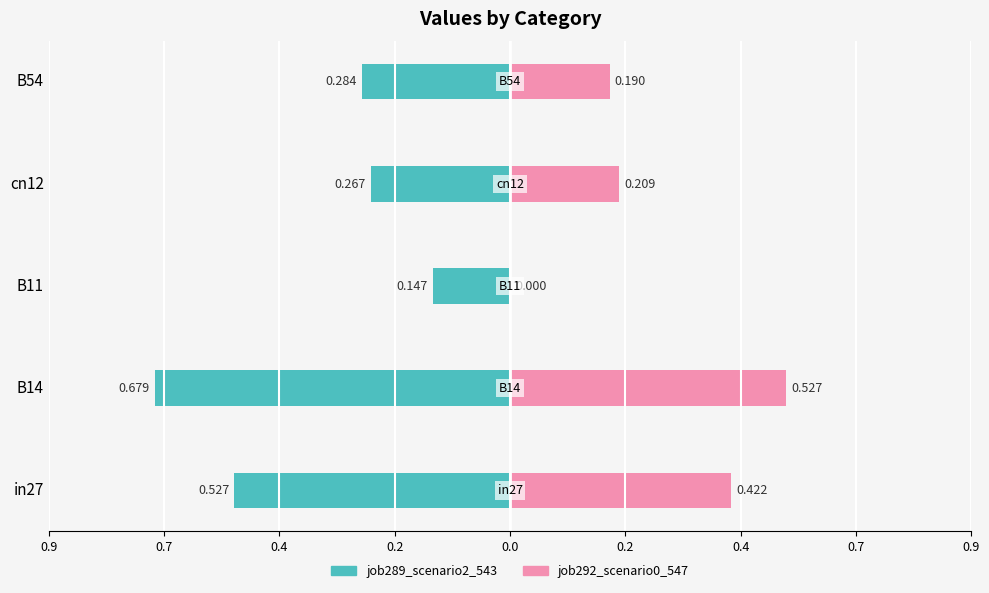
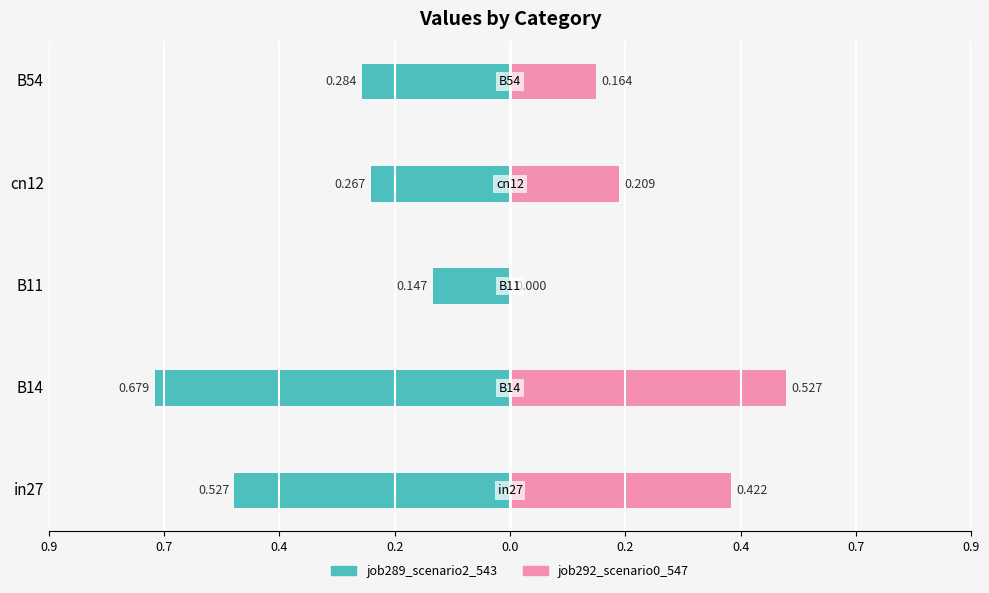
  {
    "job292_scenario0_547": {
-     "B54": 0.190,
+     "B54": 0.164,
      "cn12": 0.209,
      "B14": 0.527,
      "in27": 0.422
    }
  }
